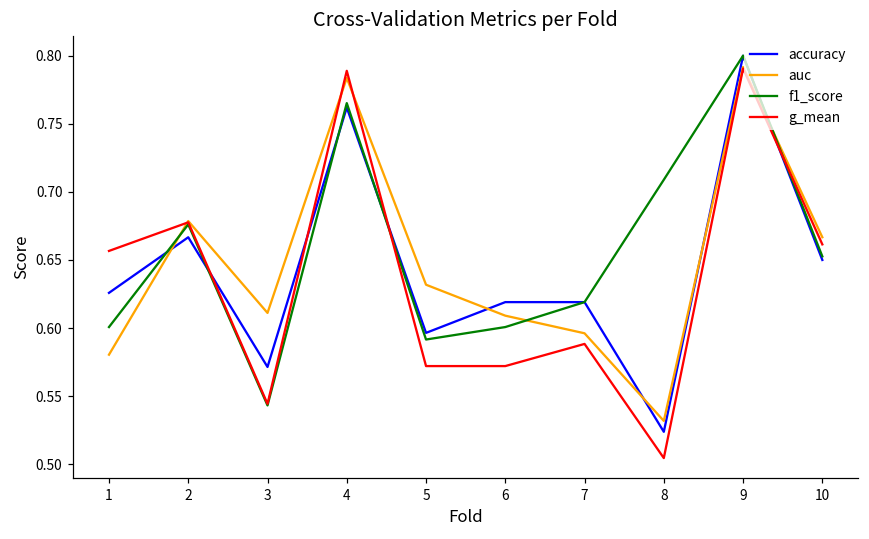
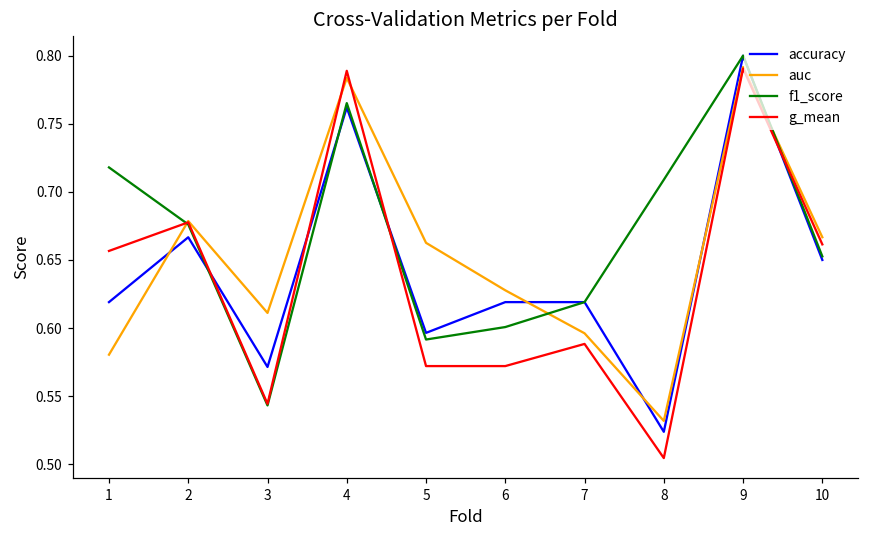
  {
    "accuracy": {
-     "1": 0.626,
+     "1": 0.619,
      "2": 0.667,
      "3": 0.571,
      "4": 0.762,
      "5": 0.596,
      "6": 0.619,
      "8": 0.524,
      "10": 0.650
    },
    "auc": {
      "1": 0.580,
      "3": 0.611,
      "4": 0.784,
-     "5": 0.632,
-     "6": 0.609,
+     "5": 0.663,
+     "6": 0.628,
      "7": 0.596,
      "8": 0.532,
      "10": 0.667
    },
    "f1_score": {
-     "1": 0.601,
+     "1": 0.718,
      "4": 0.765,
      "5": 0.592,
      "6": 0.601,
      "8": 0.709,
      "10": 0.653
    },
    "g_mean": {
      "1": 0.657,
      "4": 0.789,
      "5": 0.572,
      "6": 0.572,
      "7": 0.588,
      "8": 0.505,
      "10": 0.661
    }
  }
